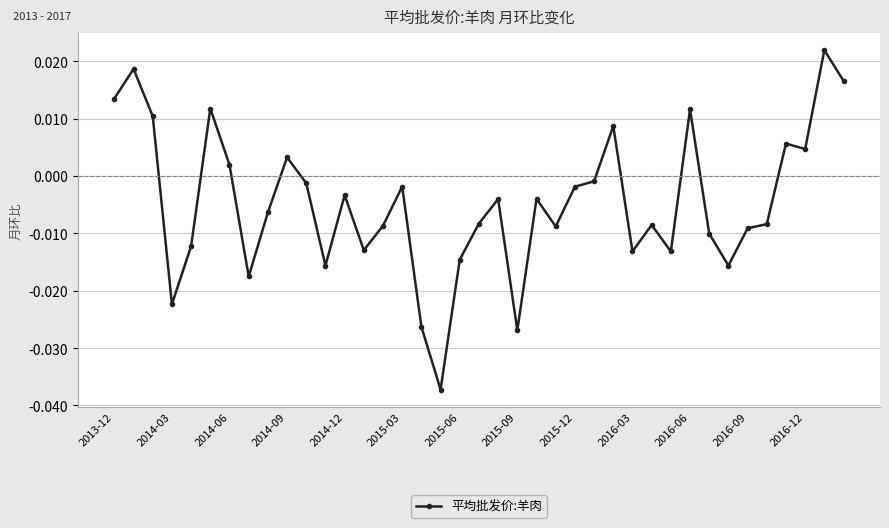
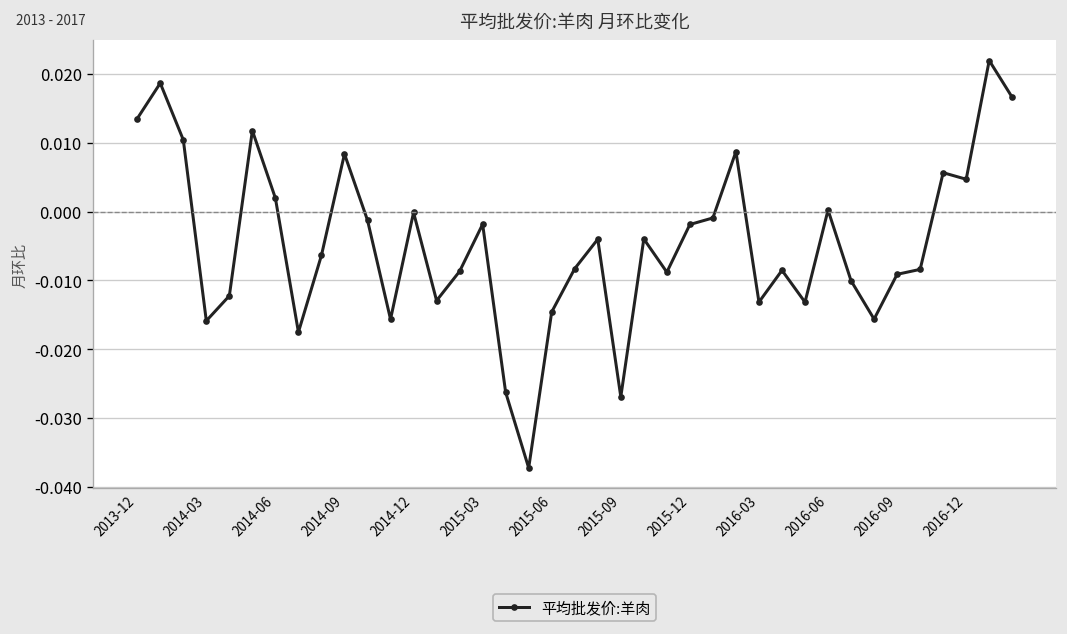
  {
    "2013-12": 0.014,
-   "2014-03": -0.022,
+   "2014-03": -0.016,
    "2014-06": 0.002,
-   "2014-09": 0.003,
-   "2014-12": -0.003,
+   "2014-09": 0.008,
+   "2014-12": 0.000,
    "2015-03": -0.002,
    "2015-06": -0.015,
    "2015-09": -0.027,
    "2015-12": -0.002,
    "2016-03": -0.013,
-   "2016-06": 0.012,
+   "2016-06": 0.000,
    "2016-09": -0.009,
    "2016-12": 0.005
  }
